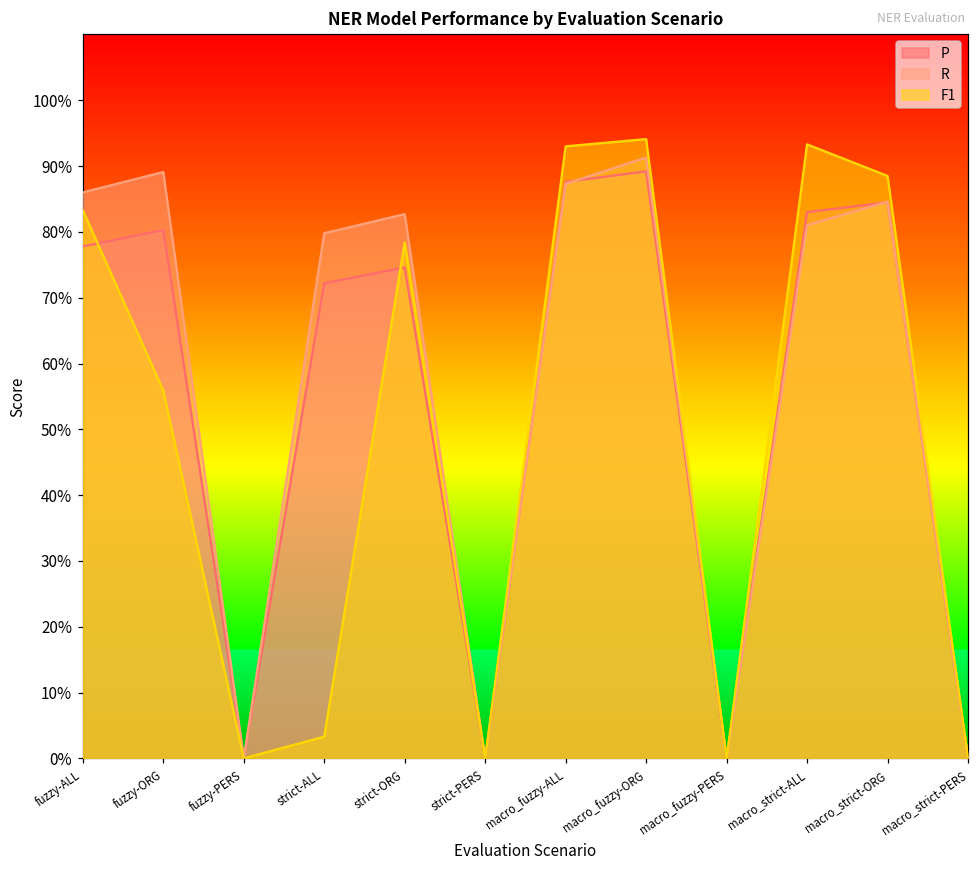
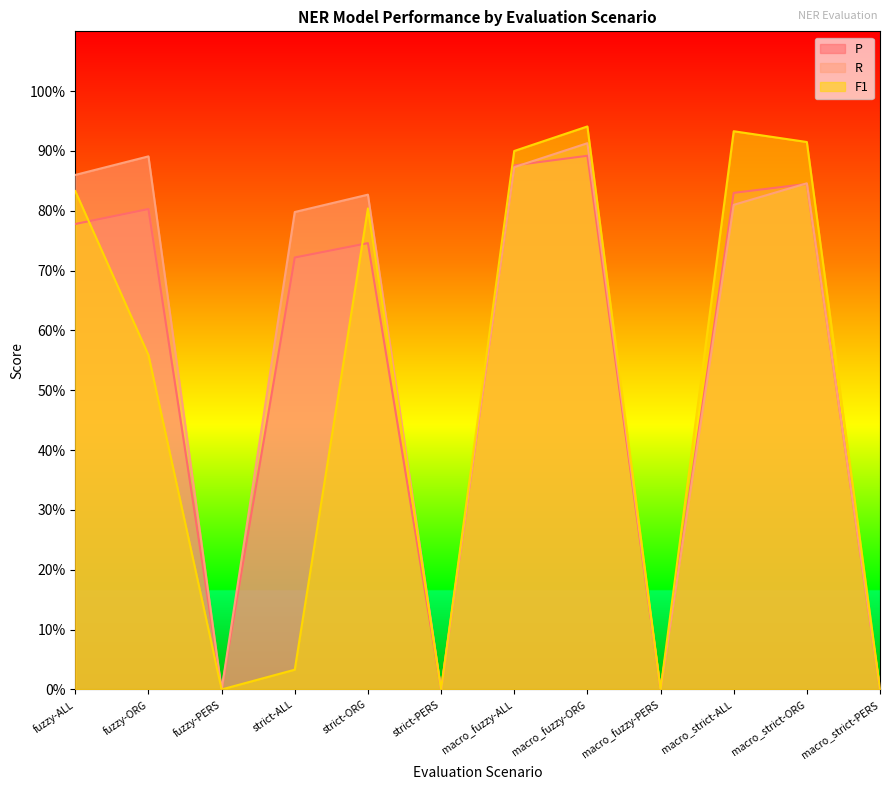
  {
    "F1": {
      "fuzzy-ALL": "83%",
      "fuzzy-ORG": "56%",
      "strict-ALL": "3%",
-     "strict-ORG": "78%",
-     "macro_fuzzy-ALL": "93%",
+     "strict-ORG": "80%",
+     "macro_fuzzy-ALL": "90%",
      "macro_fuzzy-ORG": "94%",
      "macro_strict-ALL": "93%",
-     "macro_strict-ORG": "89%"
+     "macro_strict-ORG": "92%"
    }
  }
